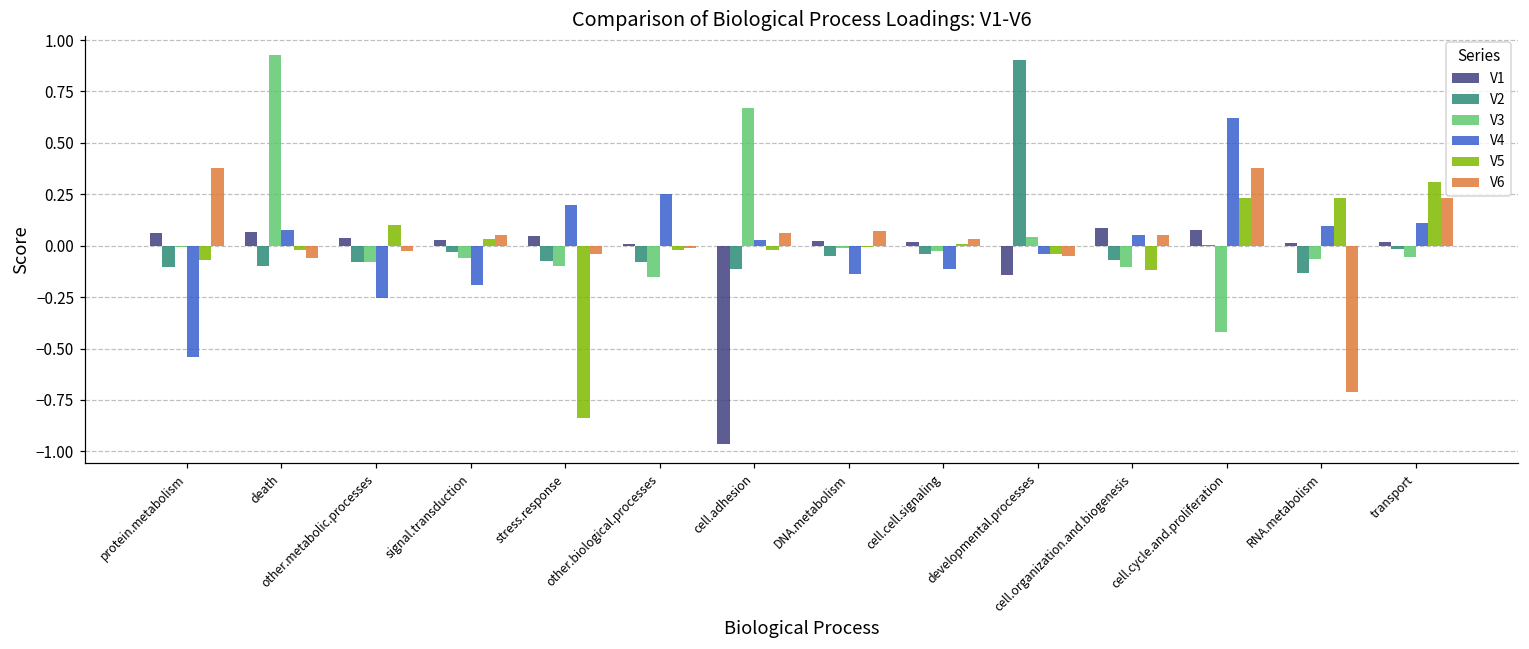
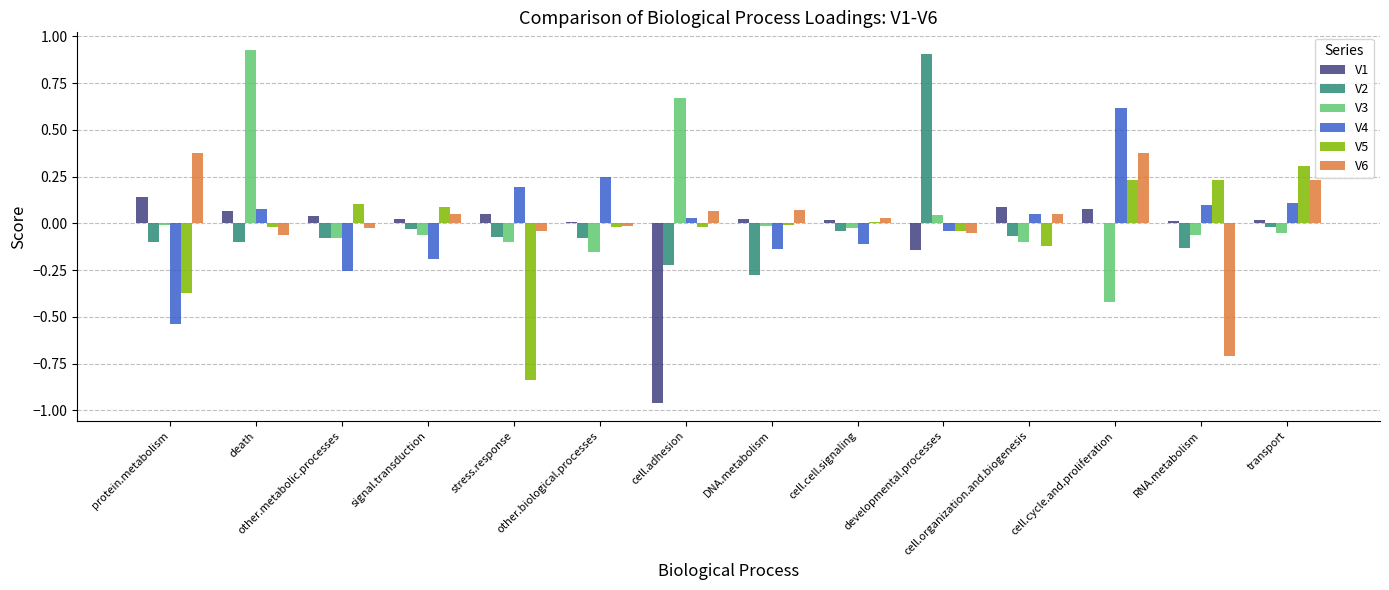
  {
    "V1": {
-     "protein.metabolism": 0.06,
+     "protein.metabolism": 0.14,
      "death": 0.07,
      "other.metabolic.processes": 0.04,
      "signal.transduction": 0.03,
      "stress.response": 0.05,
      "cell.adhesion": -0.96,
      "DNA.metabolism": 0.02,
      "cell.cell.signaling": 0.02,
      "developmental.processes": -0.14,
      "cell.organization.and.biogenesis": 0.09,
      "cell.cycle.and.proliferation": 0.08,
      "RNA.metabolism": 0.01,
      "transport": 0.02
    },
    "V2": {
      "protein.metabolism": -0.10,
      "death": -0.10,
      "other.metabolic.processes": -0.08,
      "signal.transduction": -0.03,
      "stress.response": -0.07,
      "other.biological.processes": -0.08,
-     "cell.adhesion": -0.11,
-     "DNA.metabolism": -0.05,
+     "cell.adhesion": -0.22,
+     "DNA.metabolism": -0.28,
      "cell.cell.signaling": -0.04,
      "developmental.processes": 0.90,
      "cell.organization.and.biogenesis": -0.07,
      "RNA.metabolism": -0.13,
      "transport": -0.02
    },
    "V3": {
      "death": 0.93,
      "other.metabolic.processes": -0.08,
      "signal.transduction": -0.06,
      "stress.response": -0.10,
      "other.biological.processes": -0.15,
      "cell.adhesion": 0.67,
      "cell.cell.signaling": -0.02,
      "developmental.processes": 0.04,
      "cell.organization.and.biogenesis": -0.10,
      "cell.cycle.and.proliferation": -0.42,
      "RNA.metabolism": -0.06,
      "transport": -0.05
    },
    "V4": {
      "protein.metabolism": -0.54,
      "death": 0.08,
      "other.metabolic.processes": -0.25,
      "signal.transduction": -0.19,
      "stress.response": 0.20,
      "other.biological.processes": 0.25,
      "cell.adhesion": 0.03,
      "DNA.metabolism": -0.14,
      "cell.cell.signaling": -0.11,
      "developmental.processes": -0.04,
      "cell.organization.and.biogenesis": 0.05,
      "cell.cycle.and.proliferation": 0.62,
      "RNA.metabolism": 0.10,
      "transport": 0.11
    },
    "V5": {
-     "protein.metabolism": -0.07,
+     "protein.metabolism": -0.37,
      "death": -0.02,
      "other.metabolic.processes": 0.10,
-     "signal.transduction": 0.03,
+     "signal.transduction": 0.09,
      "stress.response": -0.84,
      "other.biological.processes": -0.02,
      "cell.adhesion": -0.02,
      "developmental.processes": -0.04,
      "cell.organization.and.biogenesis": -0.12,
      "cell.cycle.and.proliferation": 0.23,
      "RNA.metabolism": 0.23,
      "transport": 0.31
    },
    "V6": {
      "protein.metabolism": 0.38,
      "death": -0.06,
      "other.metabolic.processes": -0.02,
      "signal.transduction": 0.05,
      "stress.response": -0.04,
      "cell.adhesion": 0.06,
      "DNA.metabolism": 0.07,
      "cell.cell.signaling": 0.03,
      "developmental.processes": -0.05,
      "cell.organization.and.biogenesis": 0.05,
      "cell.cycle.and.proliferation": 0.38,
      "RNA.metabolism": -0.71,
      "transport": 0.23
    }
  }
